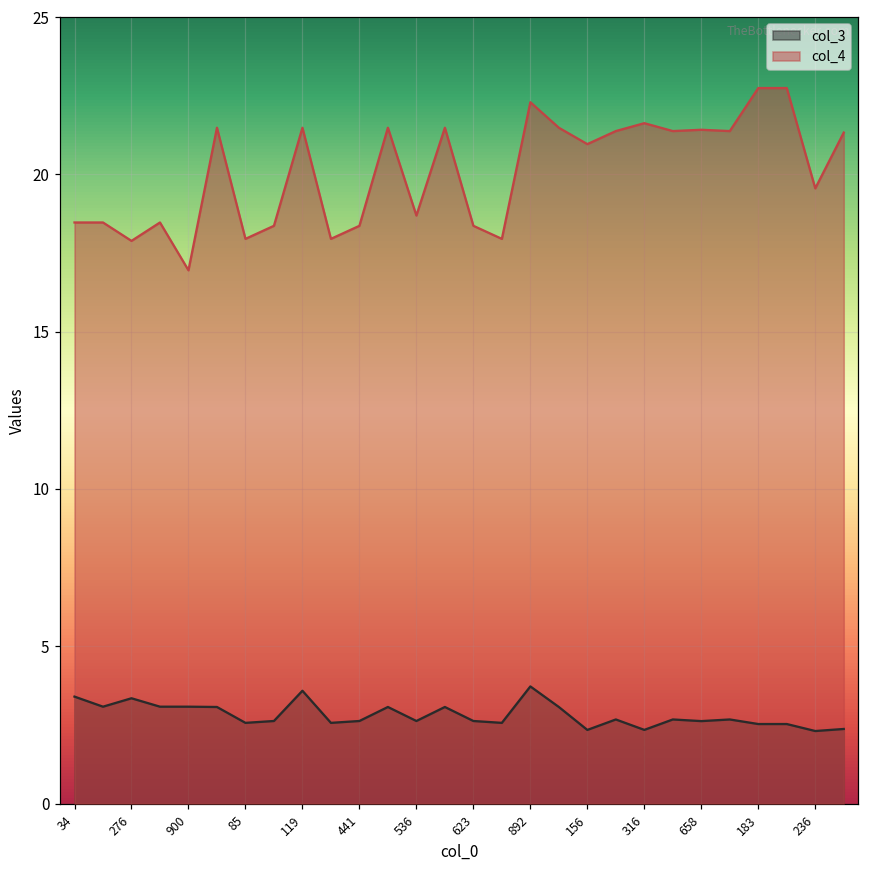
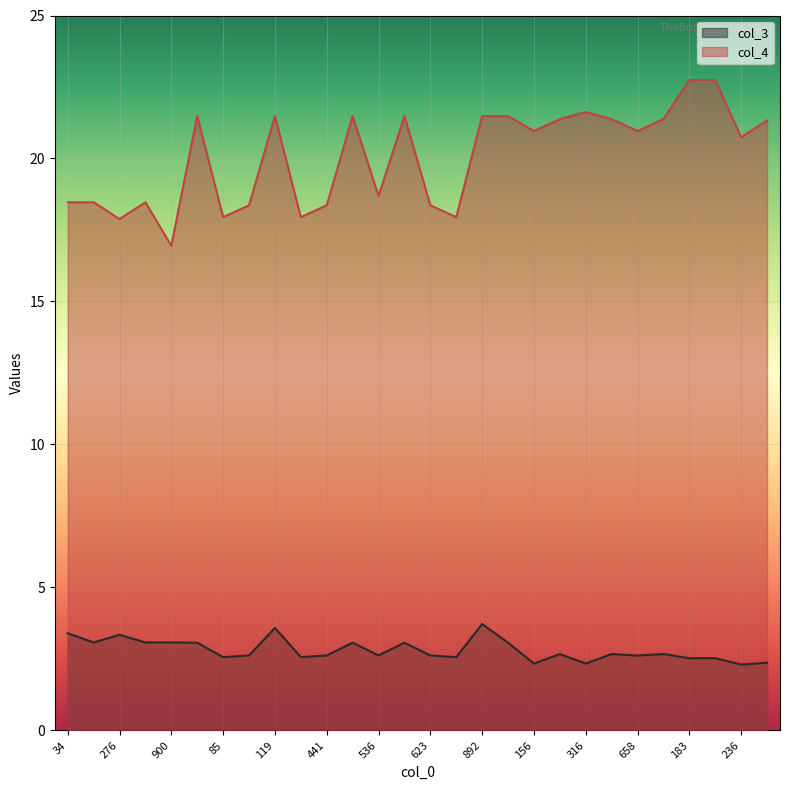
  {
    "col_3": {
      "34": 3.4,
      "276": 3.3,
      "900": 3.1,
      "85": 2.6,
      "119": 3.6,
      "441": 2.6,
      "536": 2.6,
      "623": 2.6,
      "892": 3.7,
      "156": 2.3,
      "316": 2.3,
      "658": 2.6,
      "183": 2.5,
      "236": 2.3
    },
    "col_4": {
      "34": 18.5,
      "276": 17.9,
      "900": 17.0,
      "85": 17.9,
      "119": 21.5,
      "441": 18.4,
      "536": 18.7,
      "623": 18.4,
-     "892": 22.3,
+     "892": 21.5,
      "156": 21.0,
      "316": 21.6,
-     "658": 21.4,
+     "658": 21.0,
      "183": 22.7,
-     "236": 19.6
+     "236": 20.7
    }
  }
